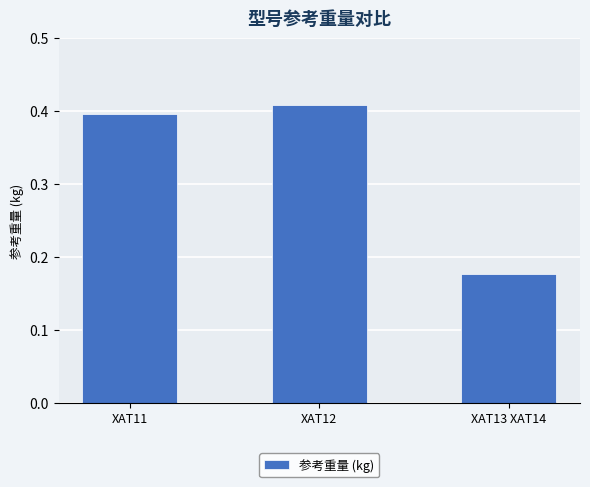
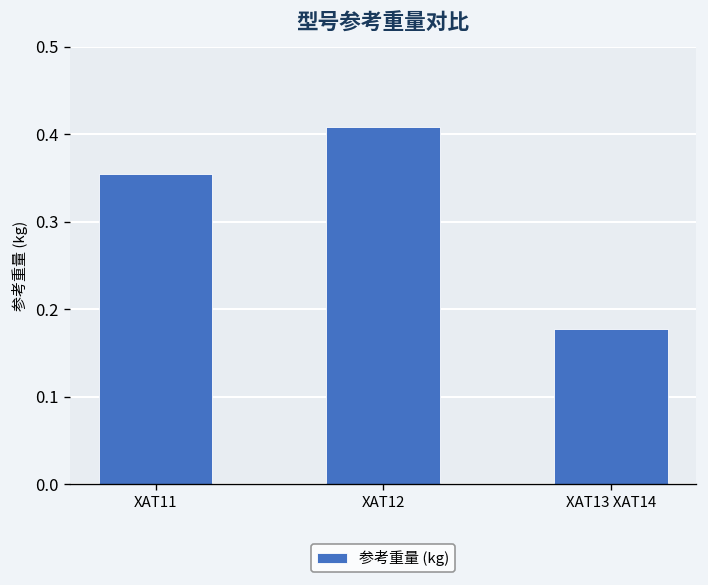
  {
-   "XAT11": 0.40,
+   "XAT11": 0.35,
    "XAT12": 0.41,
    "XAT13 XAT14": 0.18
  }
